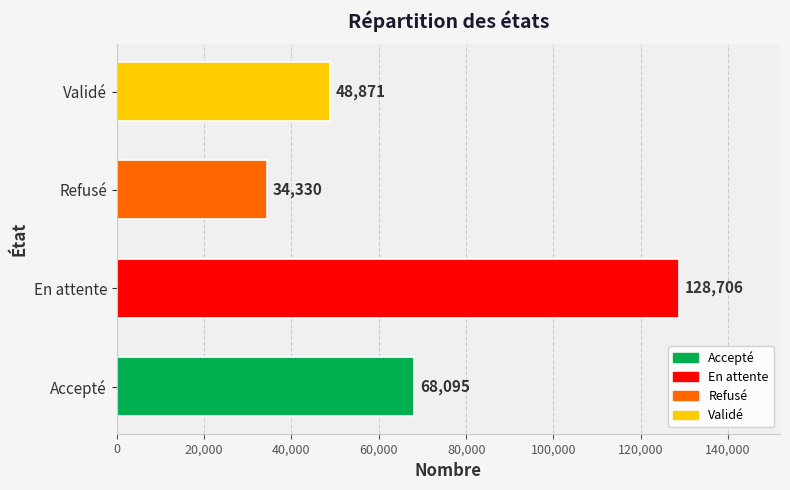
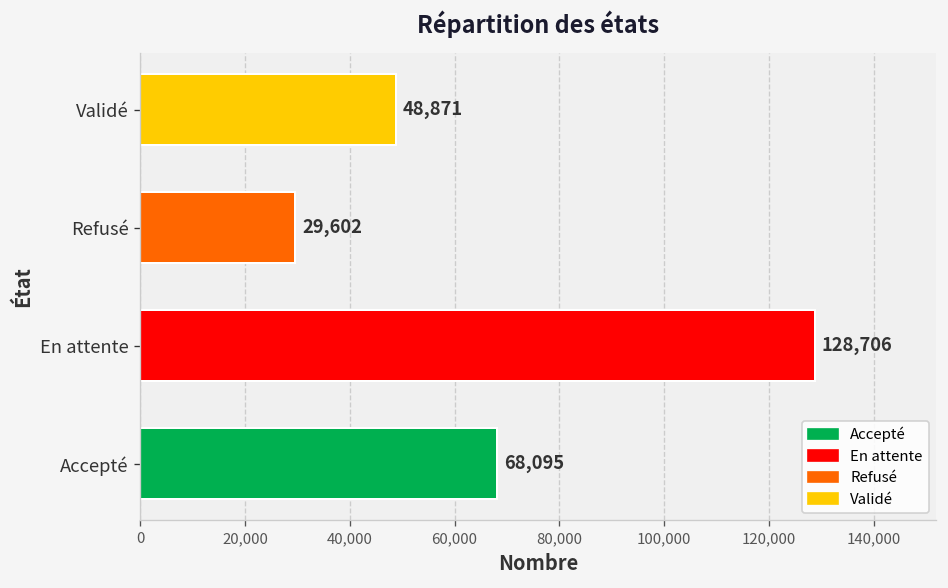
  {
    "Validé": "48,871",
-   "Refusé": "34,330",
+   "Refusé": "29,602",
    "En attente": "128,706",
    "Accepté": "68,095"
  }
